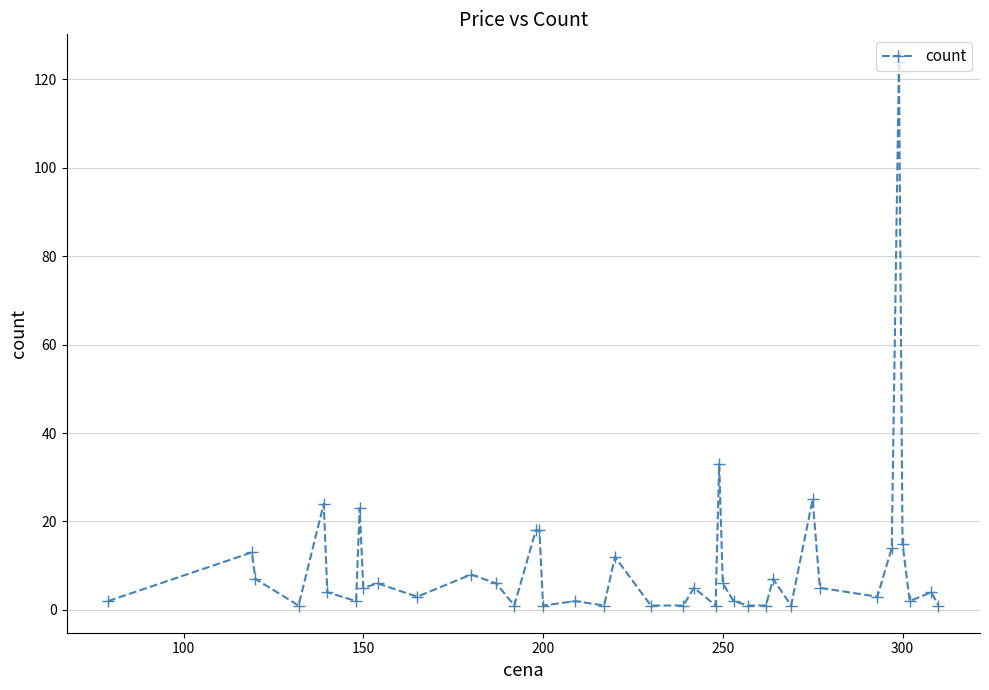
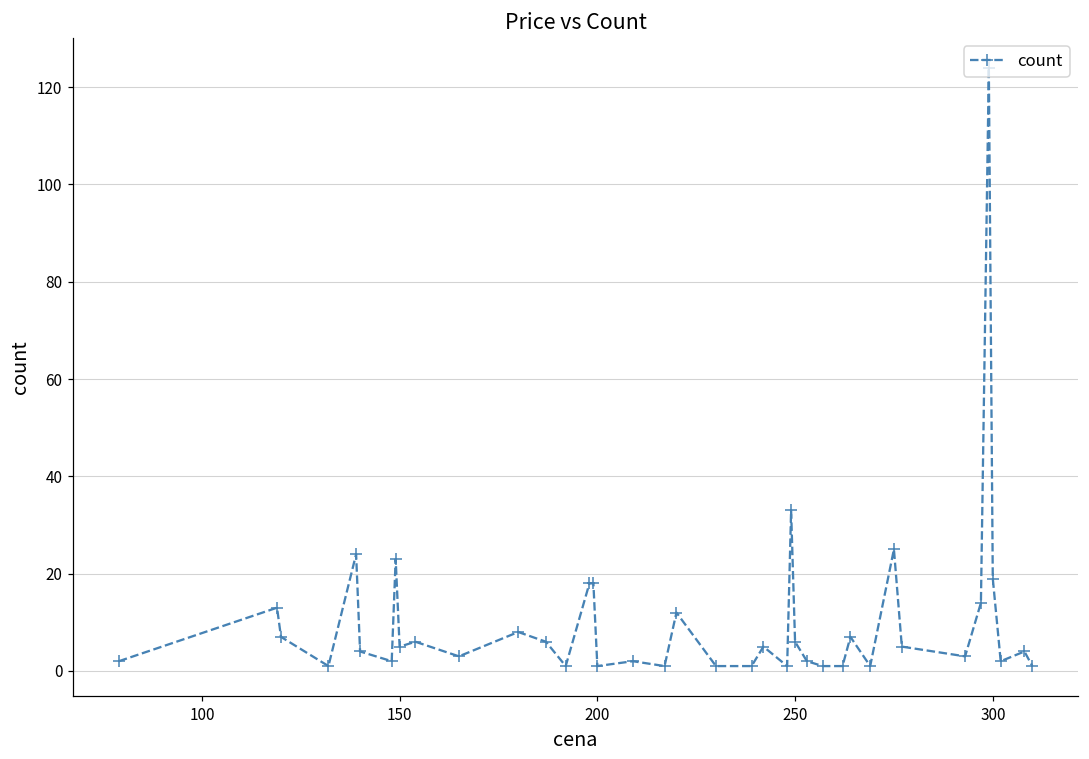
  {
    "150": 5,
    "200": 1,
    "250": 6,
-   "300": 15
+   "300": 19
  }
